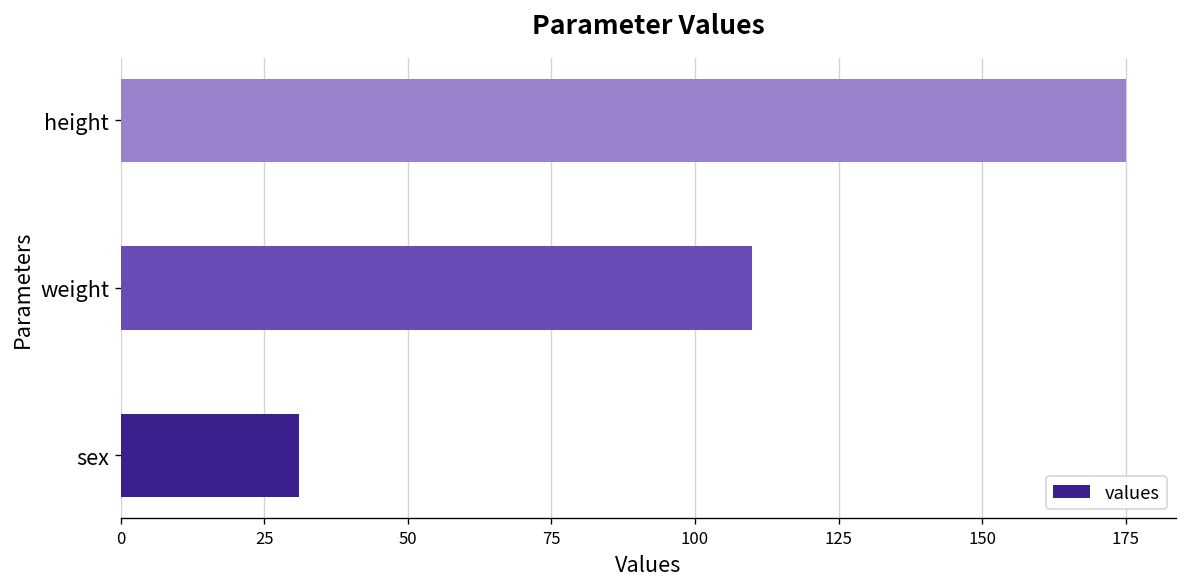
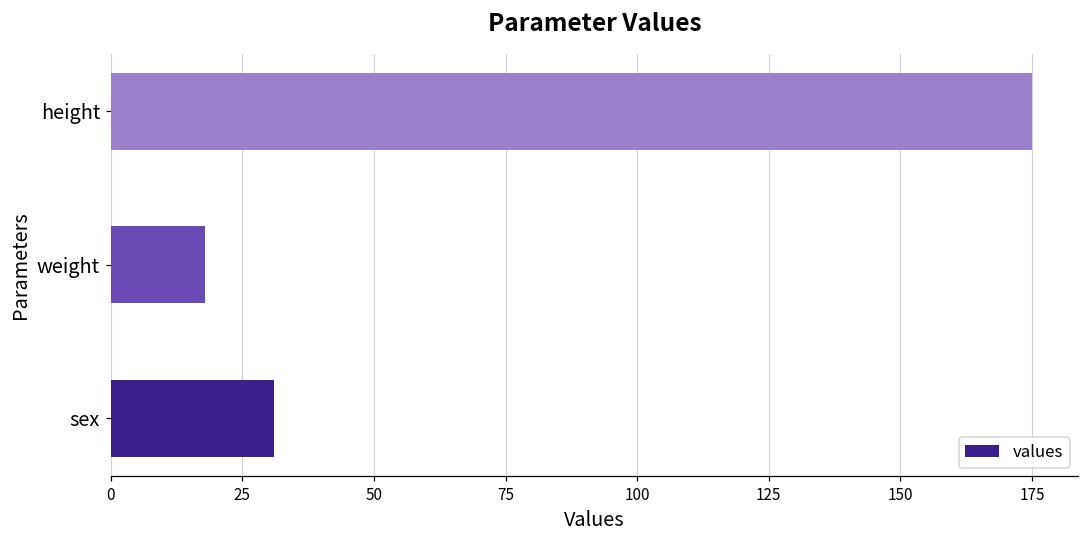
  {
    "height": 175,
-   "weight": 110,
+   "weight": 18,
    "sex": 31
  }
